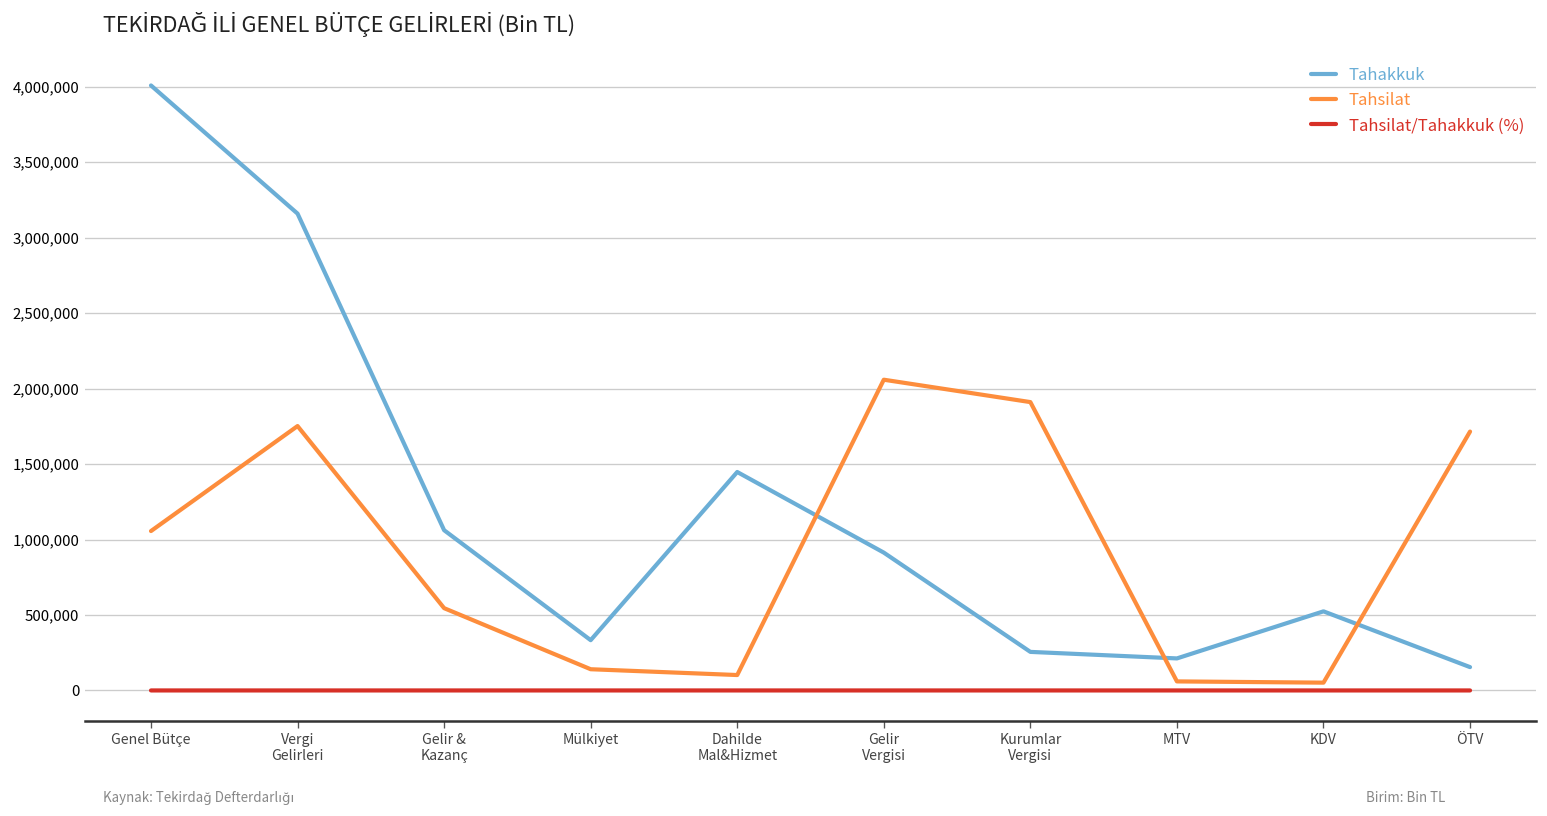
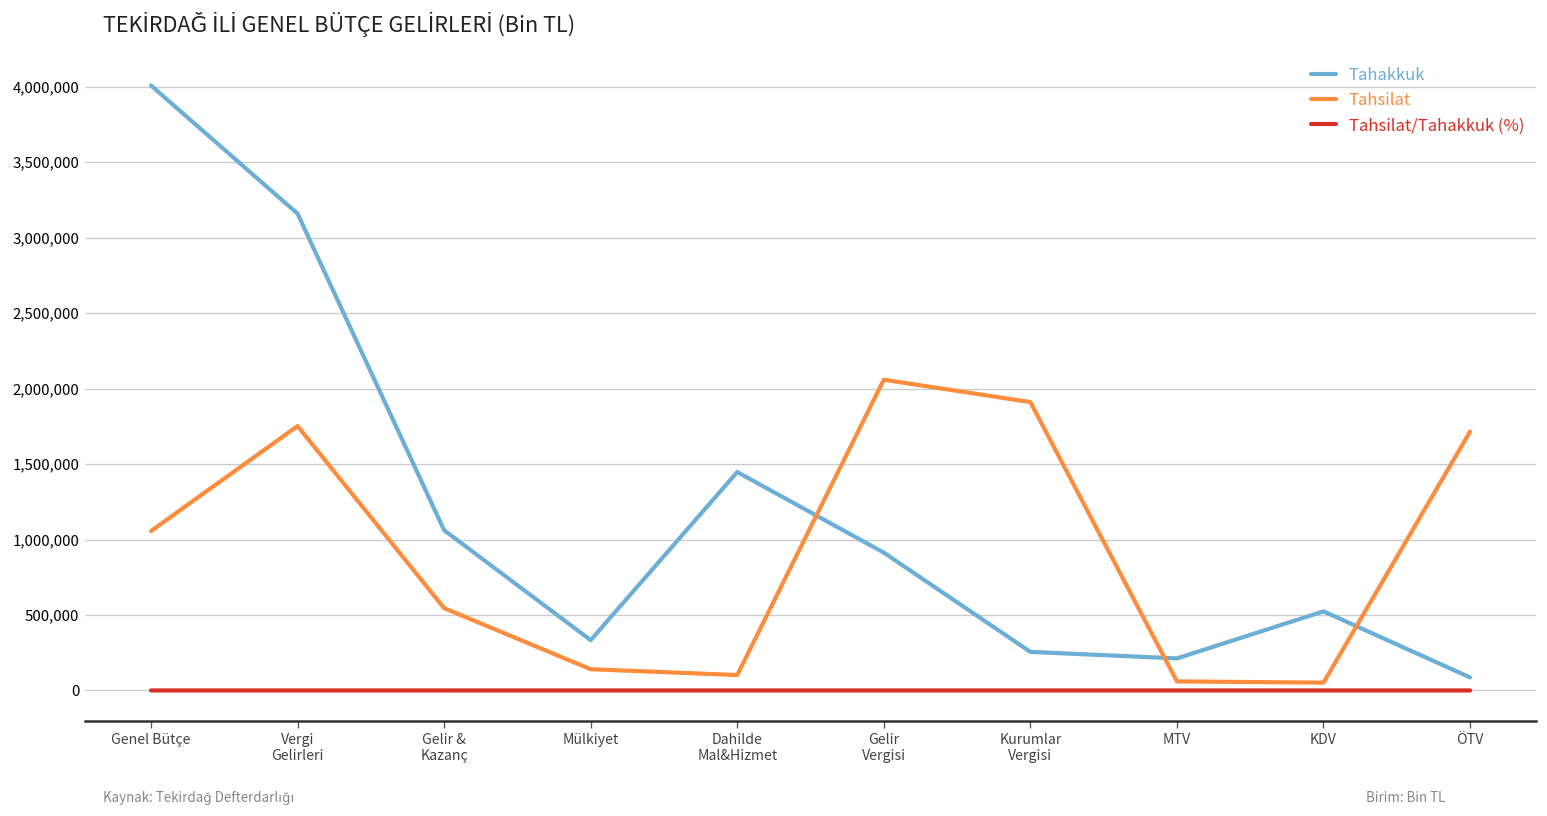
  {
    "Tahakkuk": {
      "Genel Bütçe": "4,010,000",
      "Vergi Gelirleri": "3,160,000",
      "Gelir & Kazanç": "1,060,000",
      "Mülkiyet": "330,000",
      "Dahilde Mal&Hizmet": "1,450,000",
      "Gelir Vergisi": "910,000",
      "Kurumlar Vergisi": "260,000",
      "MTV": "210,000",
      "KDV": "520,000",
-     "ÖTV": "150,000"
+     "ÖTV": "90,000"
    },
    "Tahsilat": {
      "Genel Bütçe": "1,060,000",
      "Vergi Gelirleri": "1,750,000",
      "Gelir & Kazanç": "550,000",
      "Mülkiyet": "140,000",
      "Dahilde Mal&Hizmet": "100,000",
      "Gelir Vergisi": "2,060,000",
      "Kurumlar Vergisi": "1,910,000",
      "MTV": "60,000",
      "KDV": "50,000",
      "ÖTV": "1,720,000"
    },
    "Tahsilat/Tahakkuk (%)": {
      "Genel Bütçe": "0",
      "Vergi Gelirleri": "0",
      "Gelir & Kazanç": "0",
      "Mülkiyet": "0",
      "Dahilde Mal&Hizmet": "0",
      "Gelir Vergisi": "0",
      "Kurumlar Vergisi": "0",
      "MTV": "0",
      "KDV": "0",
      "ÖTV": "0"
    }
  }
